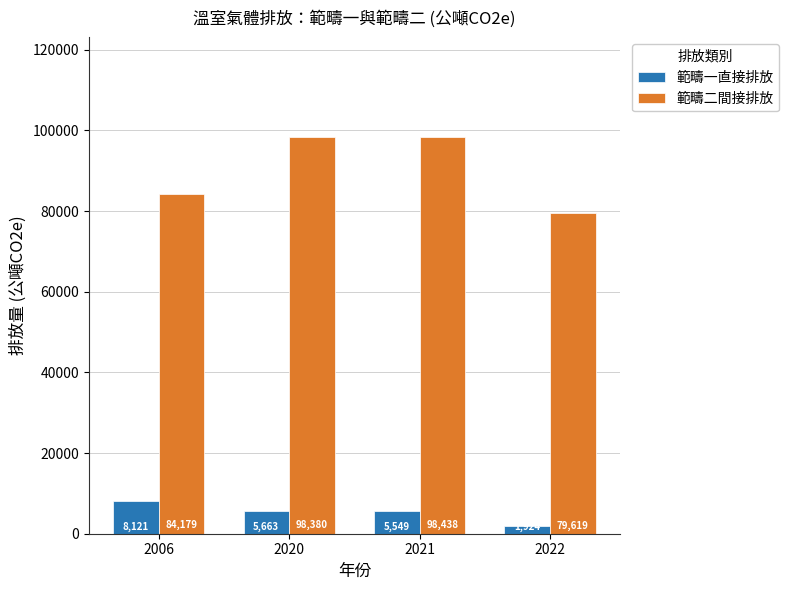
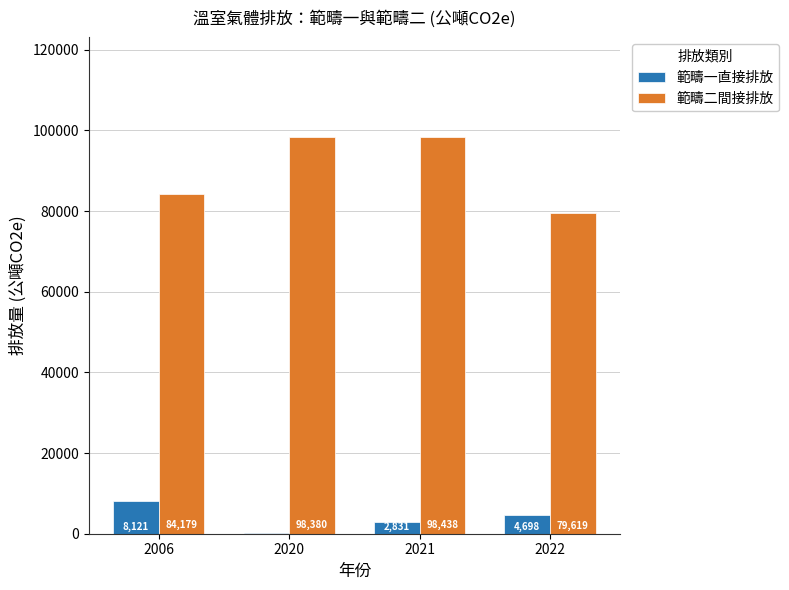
  {
    "範疇一直接排放": {
      "2006": "8,121",
-     "2020": "6000",
-     "2021": "5,549",
-     "2022": "2000"
+     "2020": "0",
+     "2021": "2,831",
+     "2022": "5000"
    },
    "範疇二間接排放": {
      "2006": "84,179",
      "2020": "98,380",
      "2021": "98,438",
      "2022": "79,619"
    }
  }
